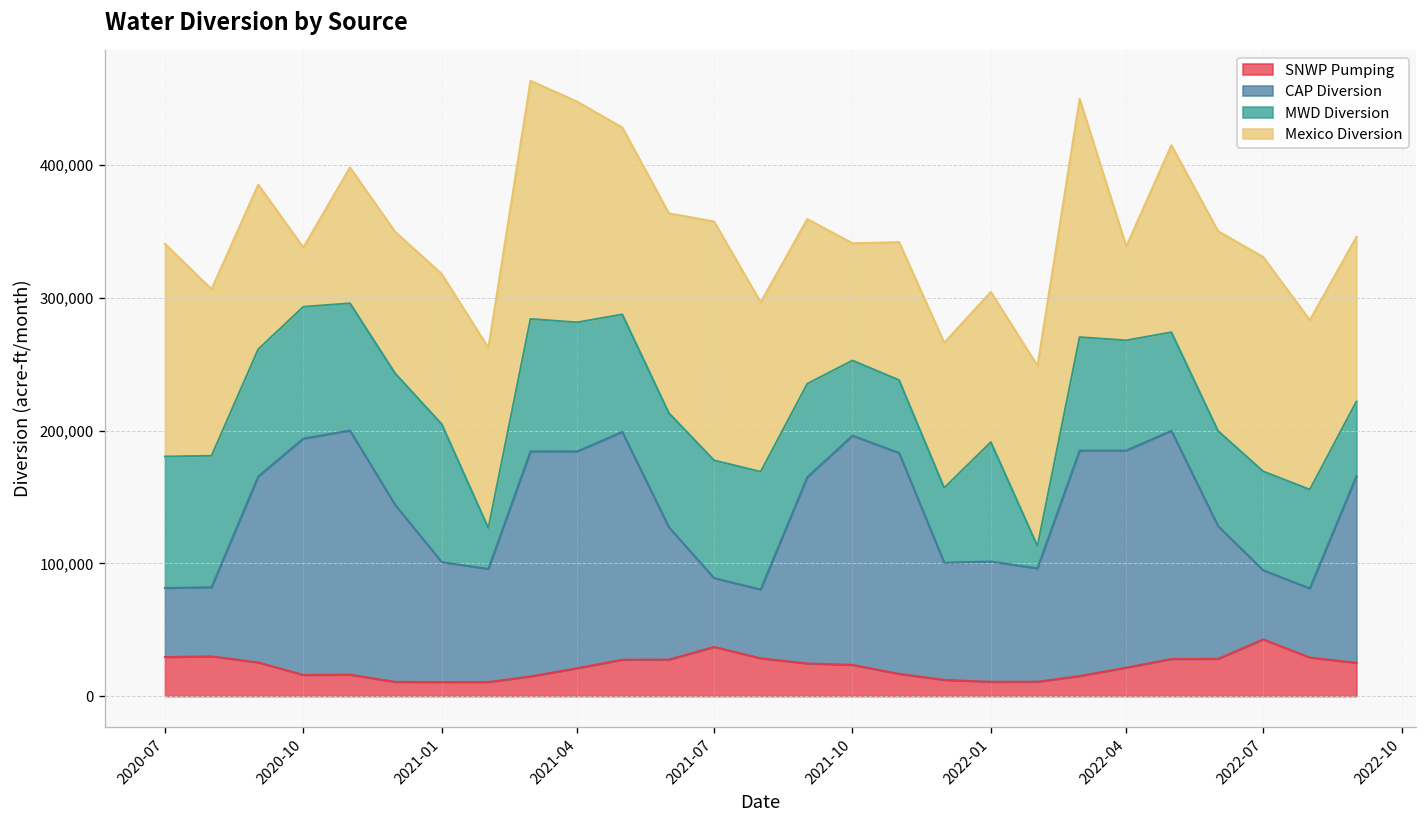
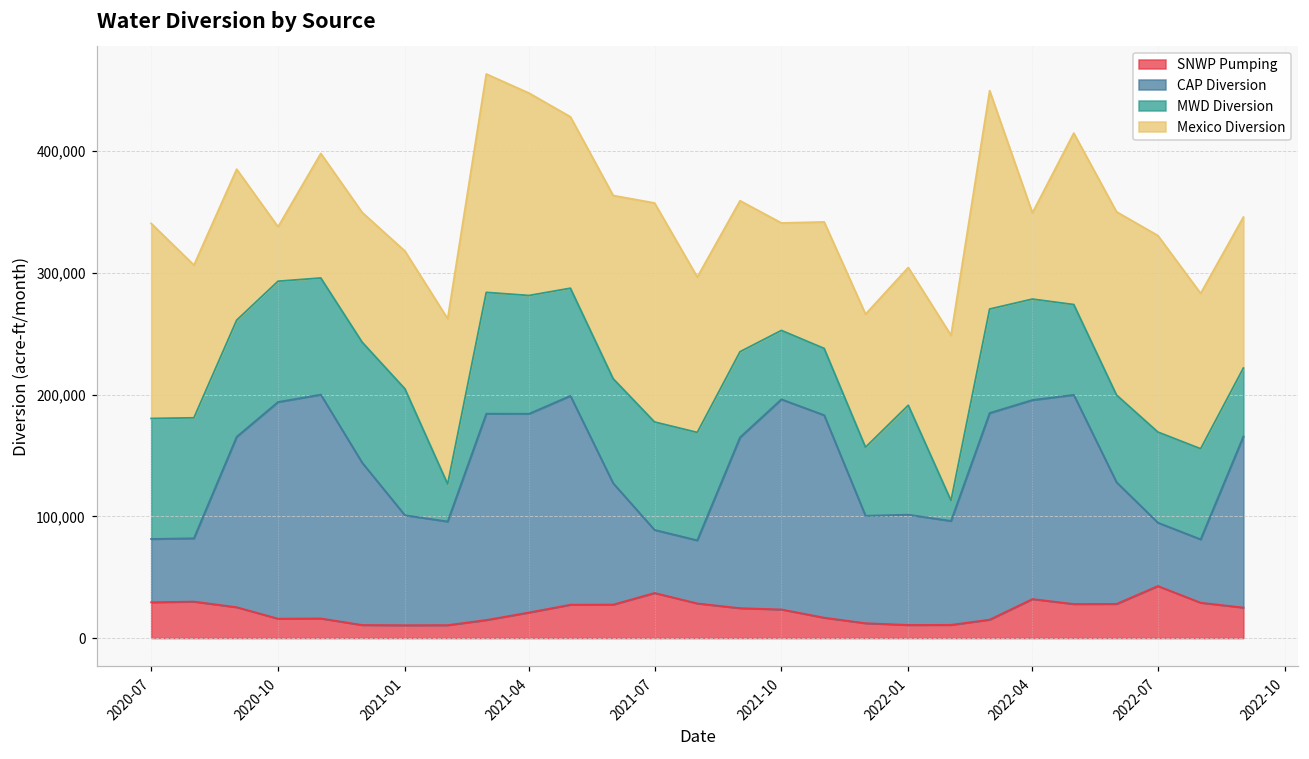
  {
    "SNWP Pumping": {
      "2020-07": "29,000",
      "2020-10": "16,000",
      "2021-01": "11,000",
      "2021-04": "21,000",
      "2021-07": "37,000",
      "2021-10": "24,000",
      "2022-01": "11,000",
-     "2022-04": "21,000",
+     "2022-04": "32,000",
      "2022-07": "43,000"
    },
    "Mexico Diversion": {
      "2020-07": "160,000",
      "2020-10": "45,000",
      "2021-01": "113,000",
      "2021-04": "166,000",
      "2021-07": "180,000",
      "2021-10": "88,000",
      "2022-01": "113,000",
      "2022-04": "71,000",
      "2022-07": "161,000"
    }
  }
